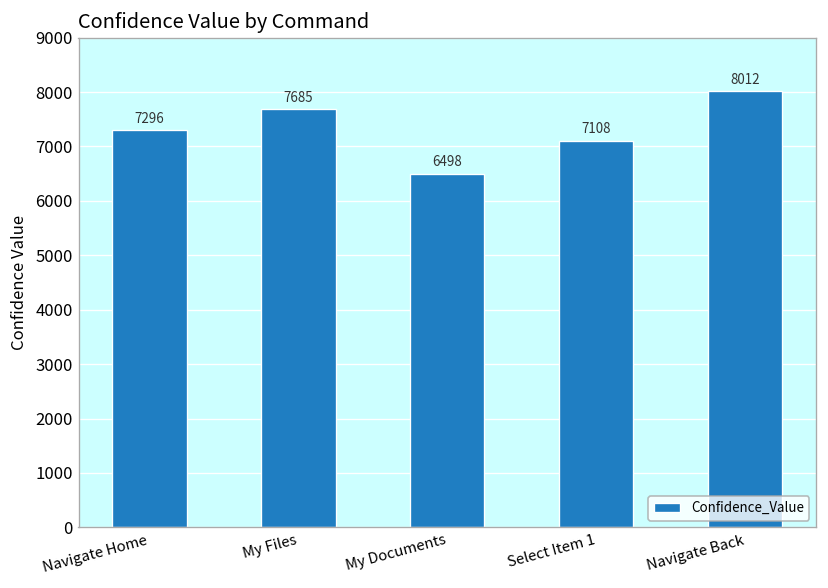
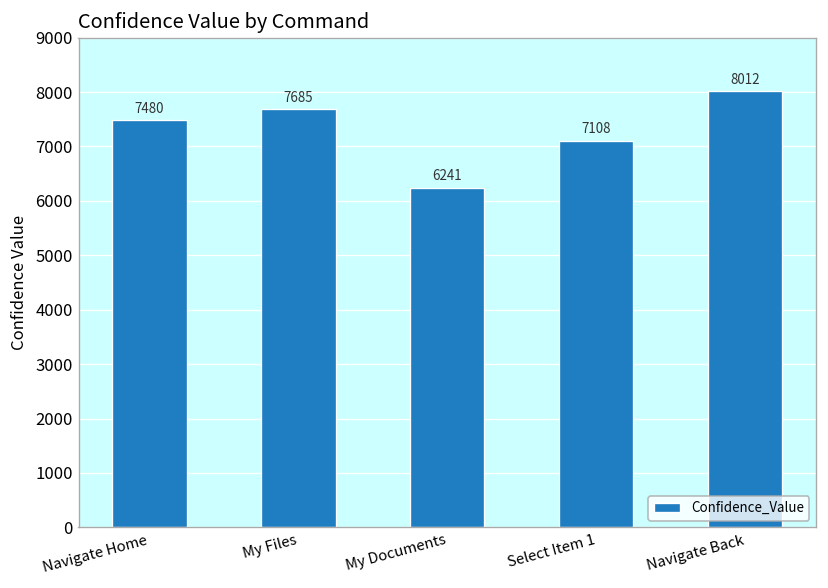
  {
-   "Navigate Home": 7296,
+   "Navigate Home": 7480,
    "My Files": 7685,
-   "My Documents": 6498,
+   "My Documents": 6241,
    "Select Item 1": 7108,
    "Navigate Back": 8012
  }
